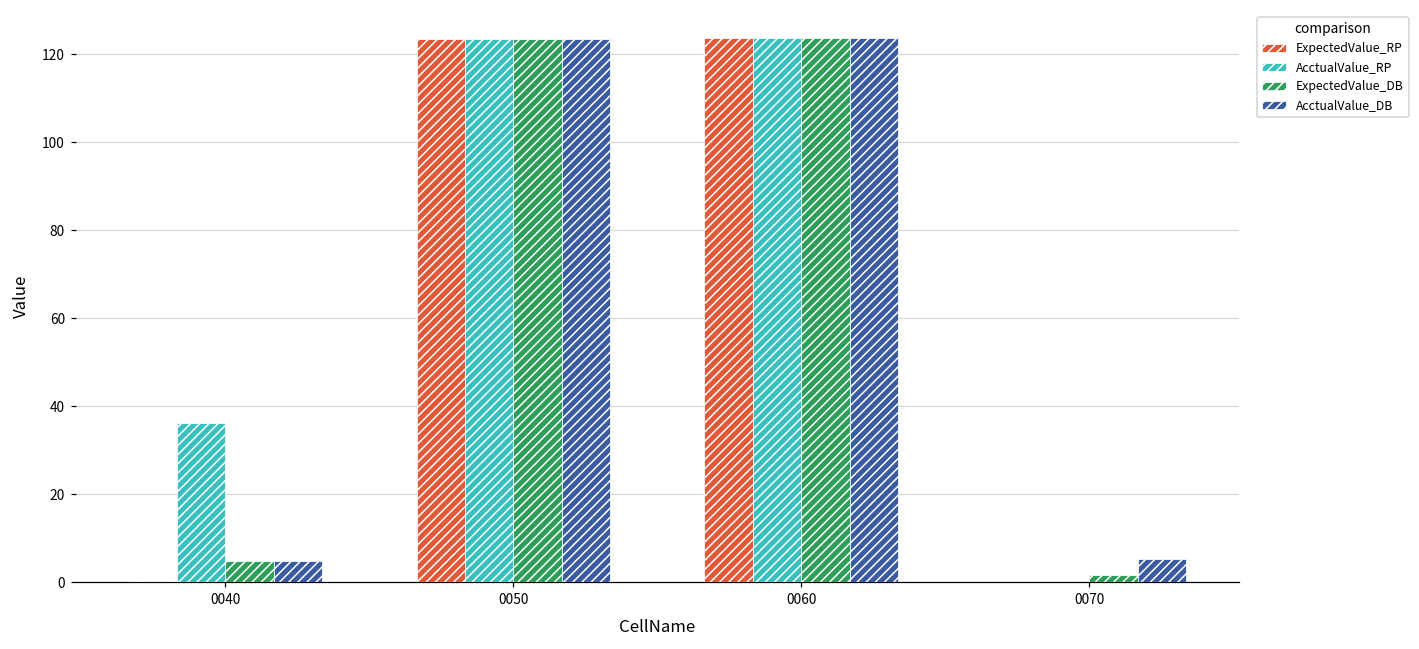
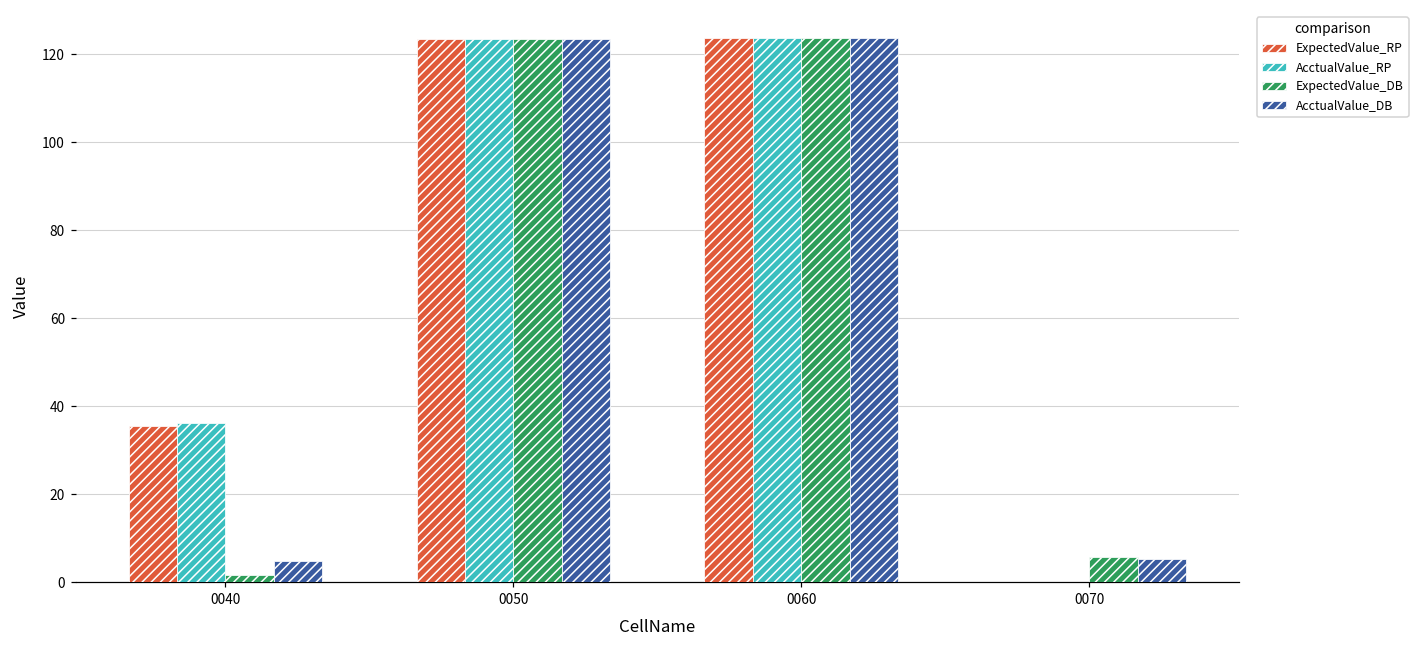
  {
    "ExpectedValue_RP": {
-     "0040": 0,
+     "0040": 35,
      "0050": 124,
      "0060": 124
    },
    "AcctualValue_RP": {
      "0040": 36,
      "0050": 124,
      "0060": 124
    },
    "ExpectedValue_DB": {
-     "0040": 5,
+     "0040": 2,
      "0050": 124,
      "0060": 124,
-     "0070": 2
+     "0070": 6
    },
    "AcctualValue_DB": {
      "0040": 5,
      "0050": 124,
      "0060": 124,
      "0070": 5
    }
  }
